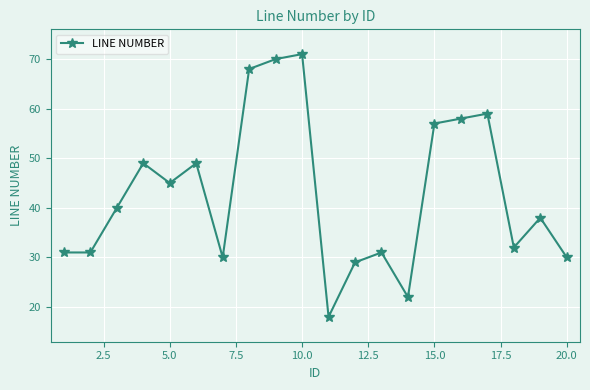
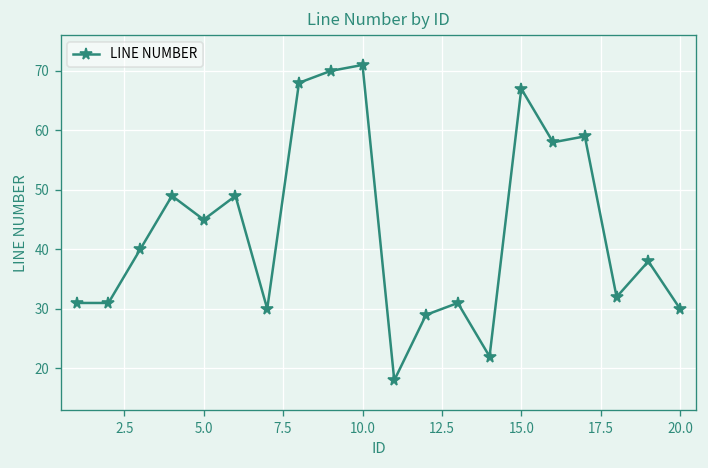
  {
    "5.0": 45,
    "10.0": 71,
-   "15.0": 57,
+   "15.0": 67,
    "20.0": 30
  }
